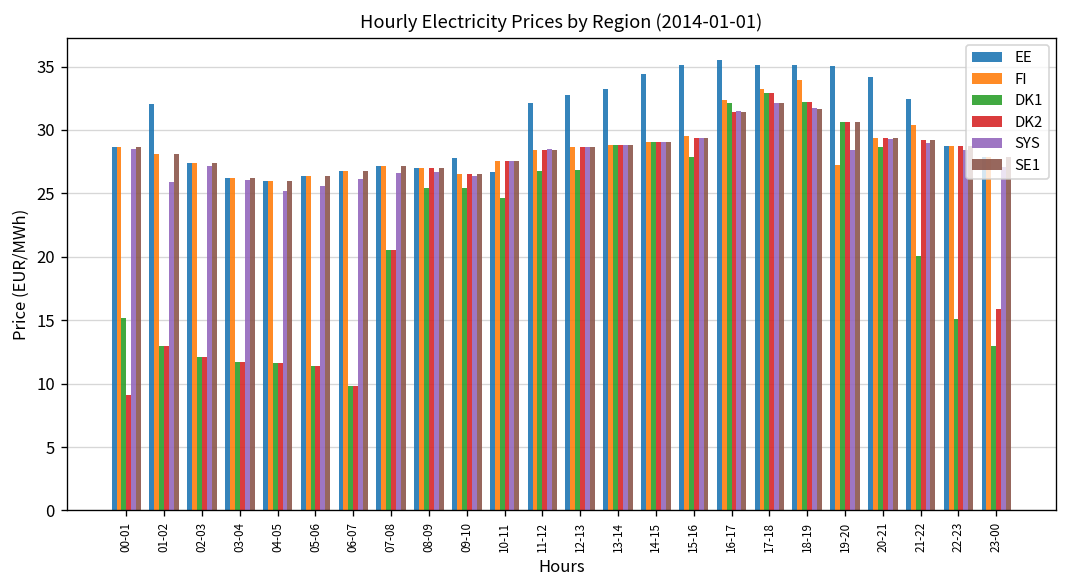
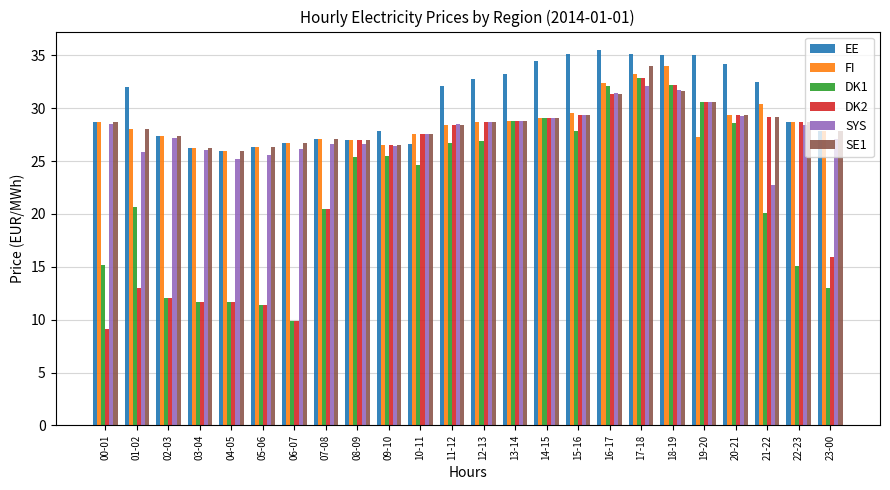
  {
    "EE": {
      "00-01": 28.7,
      "01-02": 32.1,
      "02-03": 27.4,
      "03-04": 26.2,
      "04-05": 26.0,
      "05-06": 26.4,
      "06-07": 26.8,
      "07-08": 27.1,
      "08-09": 27.0,
      "09-10": 27.8,
      "10-11": 26.7,
      "11-12": 32.1,
      "12-13": 32.8,
      "13-14": 33.3,
      "14-15": 34.4,
      "15-16": 35.1,
      "16-17": 35.5,
      "17-18": 35.1,
      "18-19": 35.1,
      "19-20": 35.0,
      "20-21": 34.2,
      "21-22": 32.5,
      "22-23": 28.7
    },
    "FI": {
      "00-01": 28.7,
      "01-02": 28.1,
      "02-03": 27.4,
      "03-04": 26.2,
      "04-05": 26.0,
      "05-06": 26.4,
      "06-07": 26.8,
      "07-08": 27.1,
      "08-09": 27.0,
      "09-10": 26.5,
      "10-11": 27.6,
      "11-12": 28.4,
      "12-13": 28.7,
      "13-14": 28.8,
      "14-15": 29.1,
      "15-16": 29.5,
      "16-17": 32.4,
      "17-18": 33.3,
      "18-19": 34.0,
      "19-20": 27.2,
      "20-21": 29.3,
      "21-22": 30.4,
      "22-23": 28.7
    },
    "DK1": {
      "00-01": 15.2,
-     "01-02": 13.0,
+     "01-02": 20.7,
      "02-03": 12.1,
      "03-04": 11.7,
      "04-05": 11.7,
      "05-06": 11.4,
      "06-07": 9.9,
      "07-08": 20.5,
      "08-09": 25.4,
      "09-10": 25.5,
      "10-11": 24.6,
      "11-12": 26.8,
      "12-13": 26.9,
      "13-14": 28.8,
      "14-15": 29.1,
      "15-16": 27.9,
      "16-17": 32.1,
      "17-18": 32.9,
      "18-19": 32.2,
      "19-20": 30.6,
      "20-21": 28.6,
      "21-22": 20.1,
      "22-23": 15.1,
      "23-00": 13.0
    },
    "DK2": {
      "00-01": 9.1,
      "01-02": 13.0,
      "02-03": 12.1,
      "03-04": 11.7,
      "04-05": 11.7,
      "05-06": 11.4,
      "06-07": 9.9,
      "07-08": 20.5,
      "08-09": 27.0,
      "09-10": 26.5,
      "10-11": 27.6,
      "11-12": 28.4,
      "12-13": 28.7,
      "13-14": 28.8,
      "14-15": 29.1,
      "15-16": 29.4,
      "16-17": 31.4,
      "17-18": 32.9,
      "18-19": 32.2,
      "19-20": 30.6,
      "20-21": 29.3,
      "21-22": 29.2,
      "22-23": 28.7,
      "23-00": 15.9
    },
    "SYS": {
      "00-01": 28.5,
      "01-02": 25.9,
      "02-03": 27.2,
      "03-04": 26.1,
      "04-05": 25.2,
      "05-06": 25.6,
      "06-07": 26.1,
      "07-08": 26.6,
      "08-09": 26.7,
      "09-10": 26.4,
      "10-11": 27.6,
      "11-12": 28.5,
      "12-13": 28.7,
      "13-14": 28.8,
      "14-15": 29.1,
      "15-16": 29.4,
      "16-17": 31.5,
      "17-18": 32.2,
      "18-19": 31.7,
-     "19-20": 28.5,
+     "19-20": 30.6,
      "20-21": 29.3,
-     "21-22": 29.0,
+     "21-22": 22.7,
      "22-23": 28.4
    },
    "SE1": {
      "00-01": 28.7,
      "01-02": 28.1,
      "02-03": 27.4,
      "03-04": 26.2,
      "04-05": 26.0,
      "05-06": 26.4,
      "06-07": 26.8,
      "07-08": 27.1,
      "08-09": 27.0,
      "09-10": 26.5,
      "10-11": 27.6,
      "11-12": 28.4,
      "12-13": 28.7,
      "13-14": 28.8,
      "14-15": 29.1,
      "15-16": 29.4,
      "16-17": 31.4,
-     "17-18": 32.1,
+     "17-18": 34.0,
      "18-19": 31.6,
      "19-20": 30.6,
      "20-21": 29.3,
      "21-22": 29.2
    }
  }
